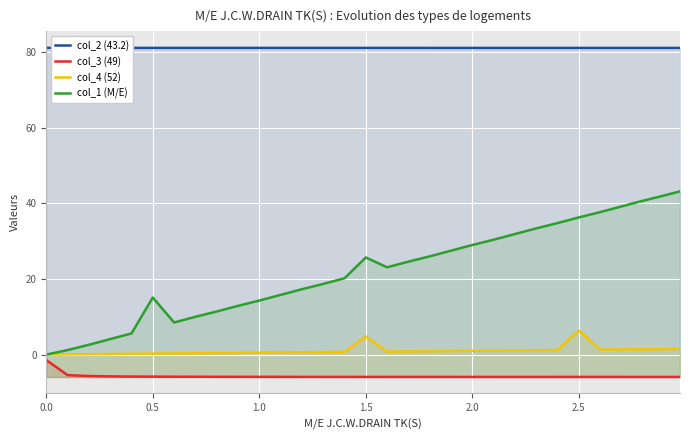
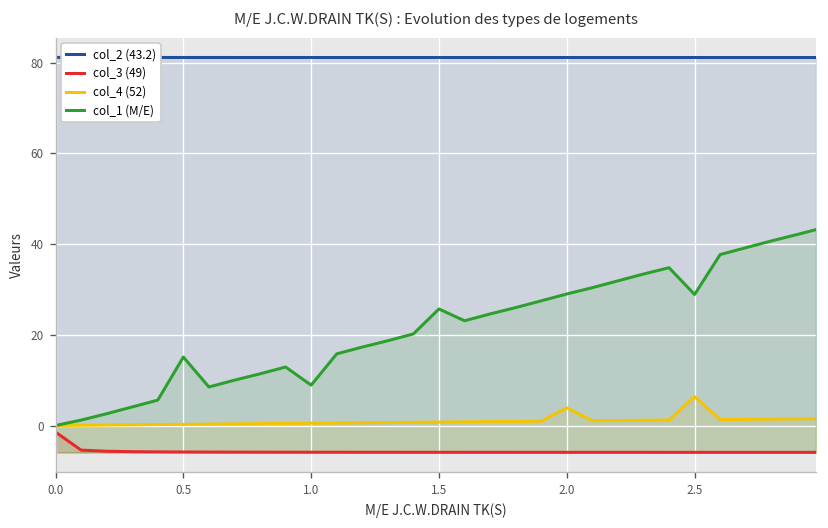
  {
    "col_2 (43.2)": {
      "0.0": 81,
      "0.5": 81,
      "1.0": 81,
      "1.5": 81,
      "2.0": 81,
      "2.5": 81
    },
    "col_3 (49)": {
      "0.0": -1,
      "0.5": -6,
      "1.0": -6,
      "1.5": -6,
      "2.0": -6,
      "2.5": -6
    },
    "col_4 (52)": {
      "0.5": 0,
      "1.0": 1,
-     "1.5": 5,
-     "2.0": 1,
+     "1.5": 1,
+     "2.0": 4,
      "2.5": 6
    },
    "col_1 (M/E)": {
      "0.5": 15,
-     "1.0": 14,
+     "1.0": 9,
      "1.5": 26,
      "2.0": 29,
-     "2.5": 36
+     "2.5": 29
    }
  }
